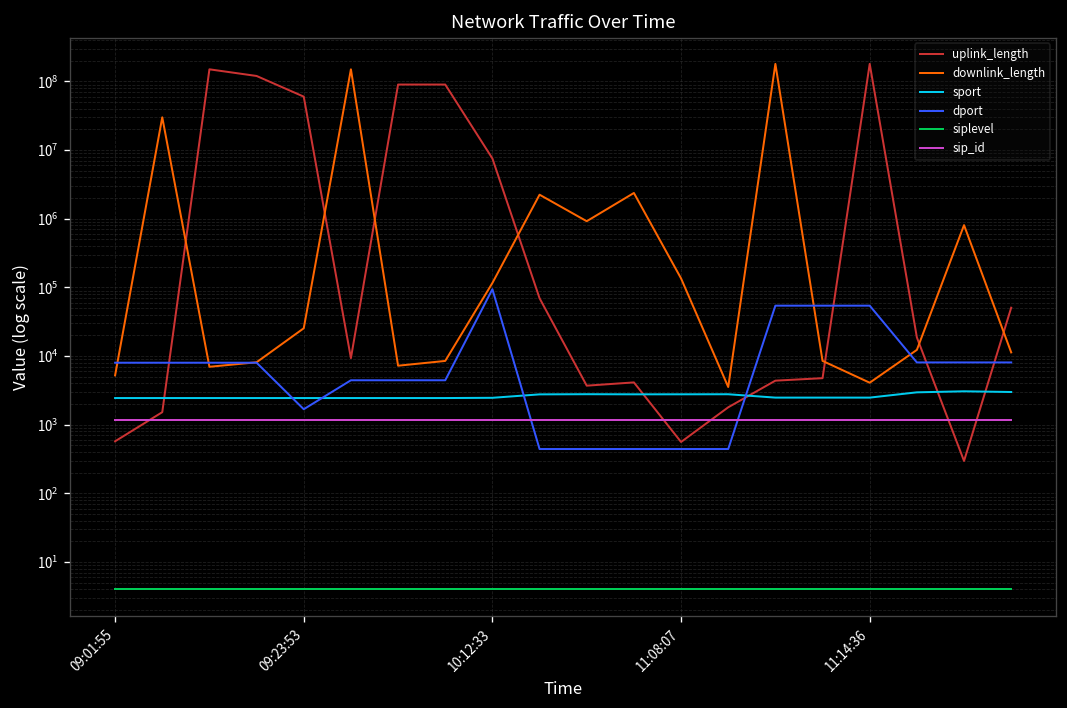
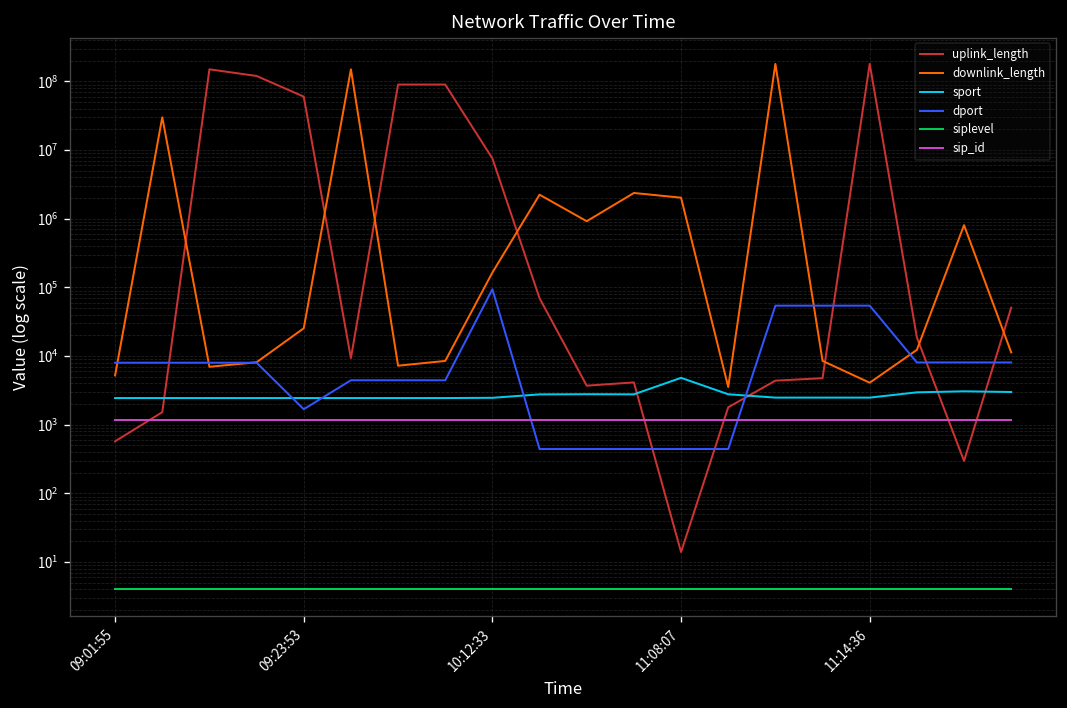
  {
    "uplink_length": {
      "09:23:53": 60000000,
      "10:12:33": 8000000,
-     "11:08:07": 600,
+     "11:08:07": 14,
      "11:14:36": 180000000
    },
    "downlink_length": {
      "09:23:53": 30000,
-     "10:12:33": 120000,
-     "11:08:07": 140000,
+     "10:12:33": 160000,
+     "11:08:07": 2000000,
      "11:14:36": 4000
    },
    "sport": {
      "09:23:53": 2400,
      "10:12:33": 2500,
-     "11:08:07": 3000,
+     "11:08:07": 5000,
      "11:14:36": 2500
    },
    "dport": {
      "09:23:53": 1700,
      "10:12:33": 90000,
      "11:08:07": 400,
      "11:14:36": 50000
    },
    "siplevel": {
      "09:23:53": 4,
      "10:12:33": 4,
      "11:08:07": 4,
      "11:14:36": 4
    },
    "sip_id": {
      "09:23:53": 1200,
      "10:12:33": 1200,
      "11:08:07": 1200,
      "11:14:36": 1200
    }
  }
